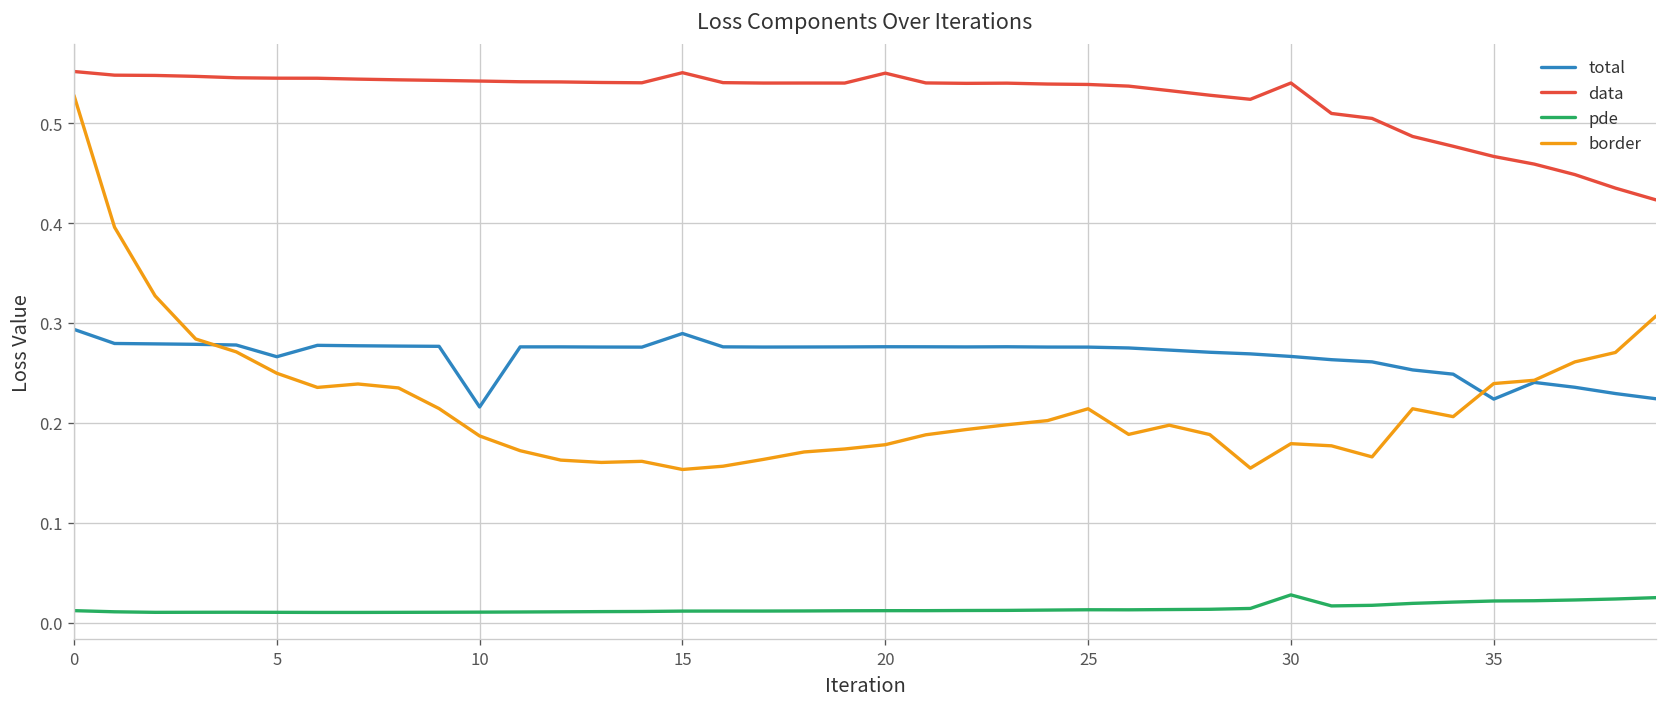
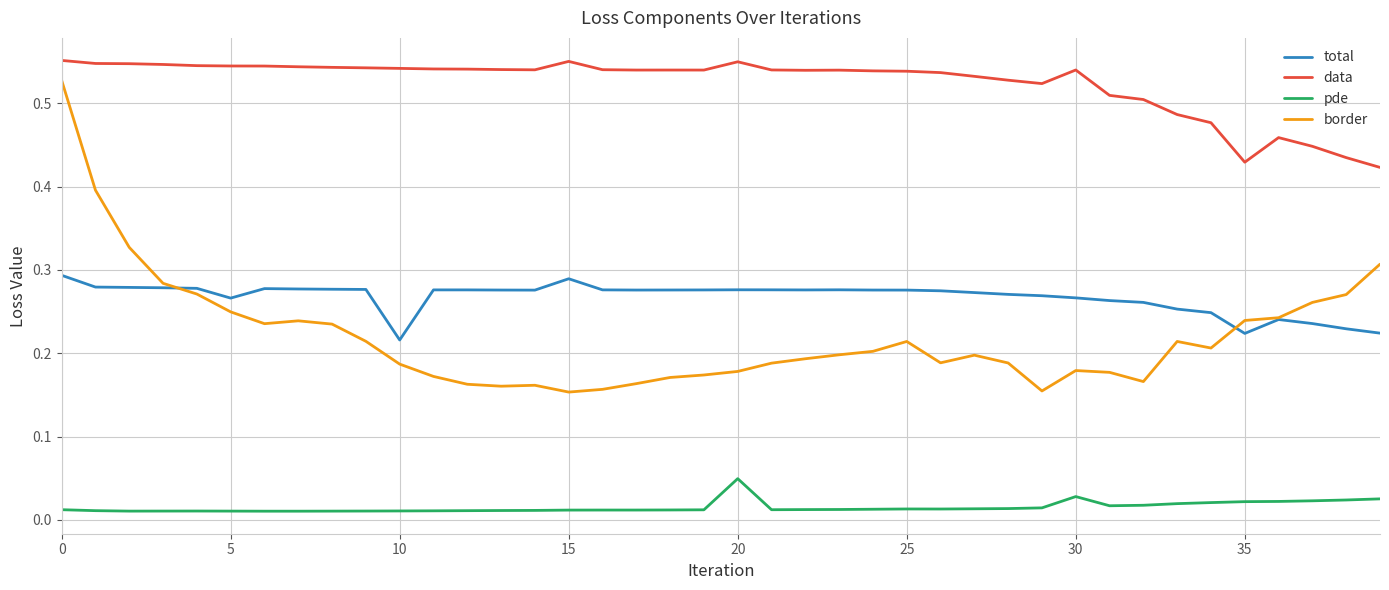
  {
    "total": {
      "0": 0.29,
      "5": 0.27,
      "10": 0.22,
      "15": 0.29,
      "20": 0.28,
      "25": 0.28,
      "30": 0.27,
      "35": 0.22
    },
    "data": {
      "0": 0.55,
      "5": 0.54,
      "10": 0.54,
      "15": 0.55,
      "20": 0.55,
      "25": 0.54,
      "30": 0.54,
-     "35": 0.47
+     "35": 0.43
    },
    "pde": {
      "0": 0.01,
      "5": 0.01,
      "10": 0.01,
      "15": 0.01,
-     "20": 0.01,
+     "20": 0.05,
      "25": 0.01,
      "30": 0.03,
      "35": 0.02
    },
    "border": {
      "0": 0.53,
      "5": 0.25,
      "10": 0.19,
      "15": 0.15,
      "20": 0.18,
      "25": 0.21,
      "30": 0.18,
      "35": 0.24
    }
  }
